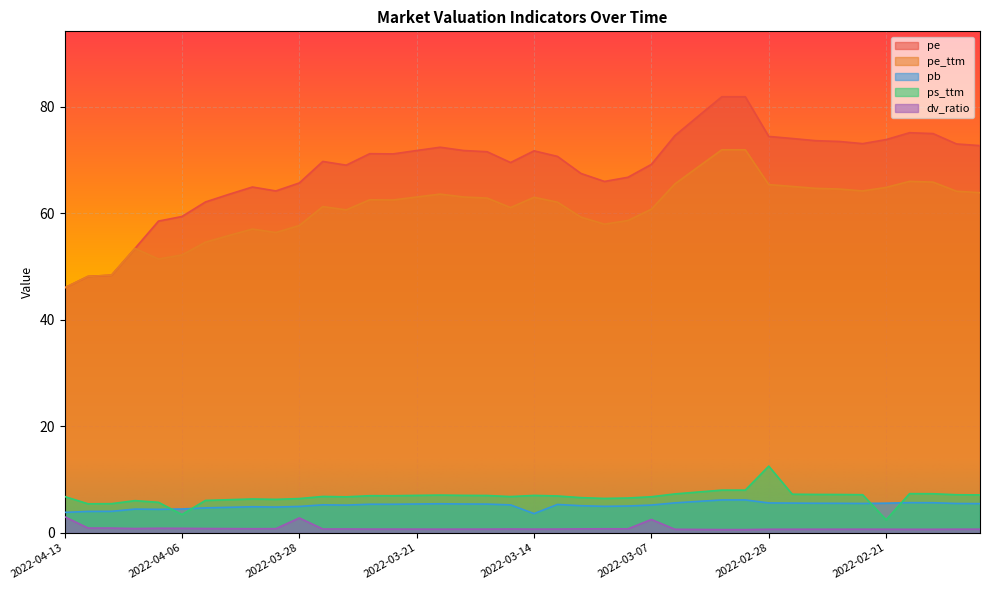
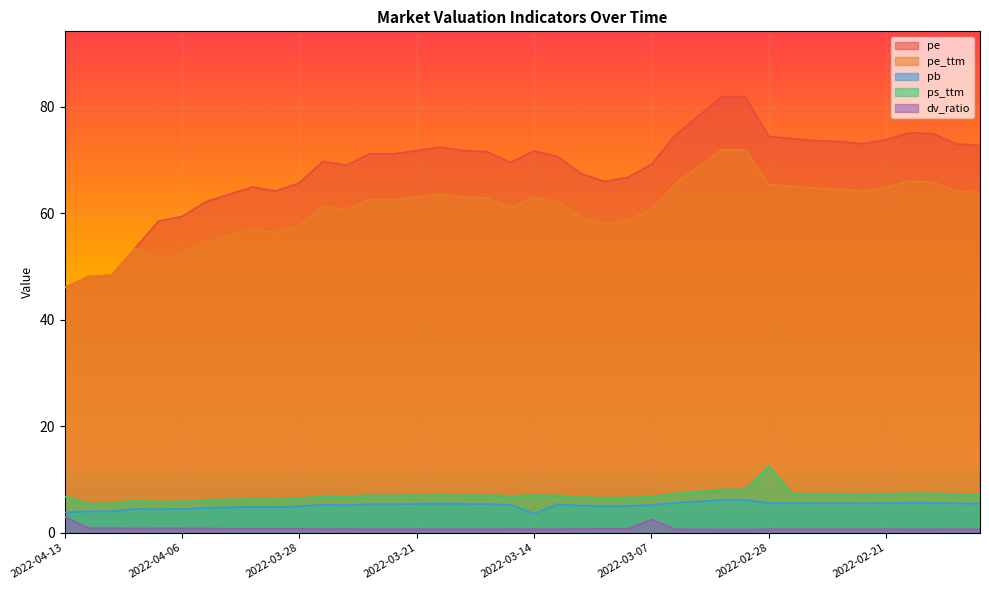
  {
    "pb": {
      "2022-04-13": 4,
      "2022-04-06": 4,
      "2022-03-28": 5,
      "2022-03-21": 5,
      "2022-03-14": 4,
      "2022-03-07": 5,
      "2022-02-28": 6,
      "2022-02-21": 6
    },
    "ps_ttm": {
      "2022-04-13": 7,
-     "2022-04-06": 3,
+     "2022-04-06": 6,
      "2022-03-28": 6,
      "2022-03-21": 7,
      "2022-03-14": 7,
      "2022-03-07": 7,
      "2022-02-28": 13,
-     "2022-02-21": 2
+     "2022-02-21": 7
    },
    "dv_ratio": {
      "2022-04-13": 3,
      "2022-04-06": 1,
-     "2022-03-28": 3,
+     "2022-03-28": 1,
      "2022-03-21": 1,
      "2022-03-14": 1,
      "2022-03-07": 3,
      "2022-02-28": 1,
      "2022-02-21": 1
    }
  }
